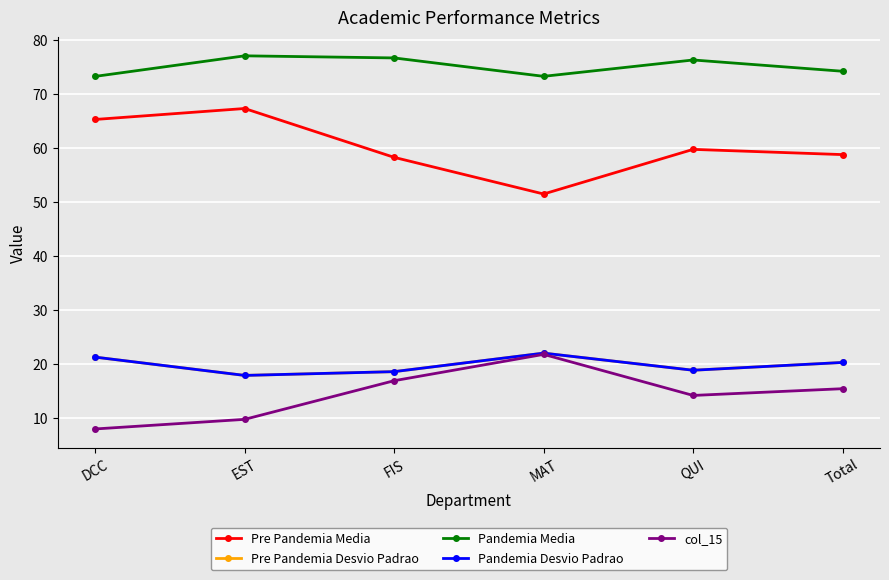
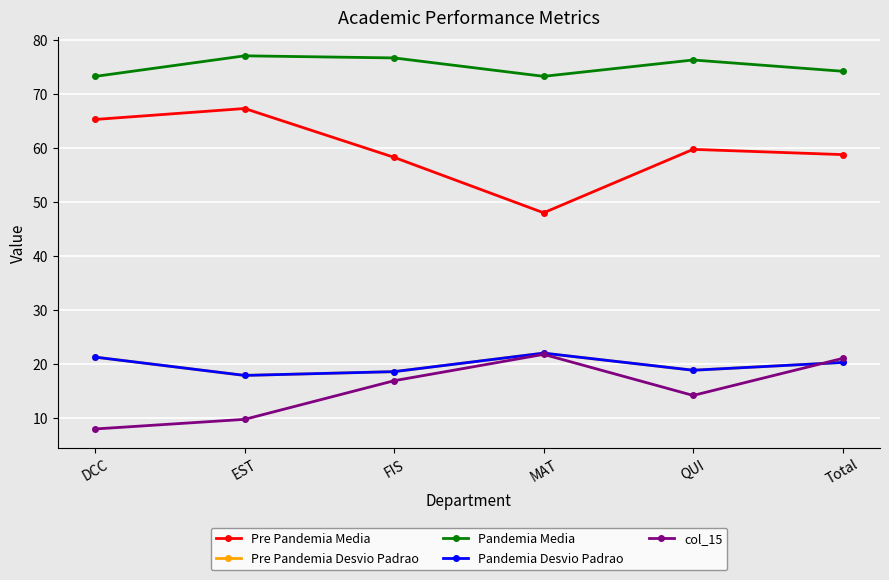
  {
    "Pre Pandemia Media": {
      "DCC": 65,
      "EST": 67,
      "FIS": 58,
-     "MAT": 52,
+     "MAT": 48,
      "QUI": 60,
      "Total": 59
    },
    "Pandemia Desvio Padrao": {
      "DCC": 21,
      "EST": 18,
      "FIS": 19,
      "QUI": 19,
      "Total": 20
    },
    "Pandemia Media": {
      "DCC": 73,
      "EST": 77,
      "FIS": 77,
      "MAT": 73,
      "QUI": 76,
      "Total": 74
    },
    "col_15": {
      "DCC": 8,
      "EST": 10,
      "FIS": 17,
      "QUI": 14,
-     "Total": 15
+     "Total": 21
    }
  }
